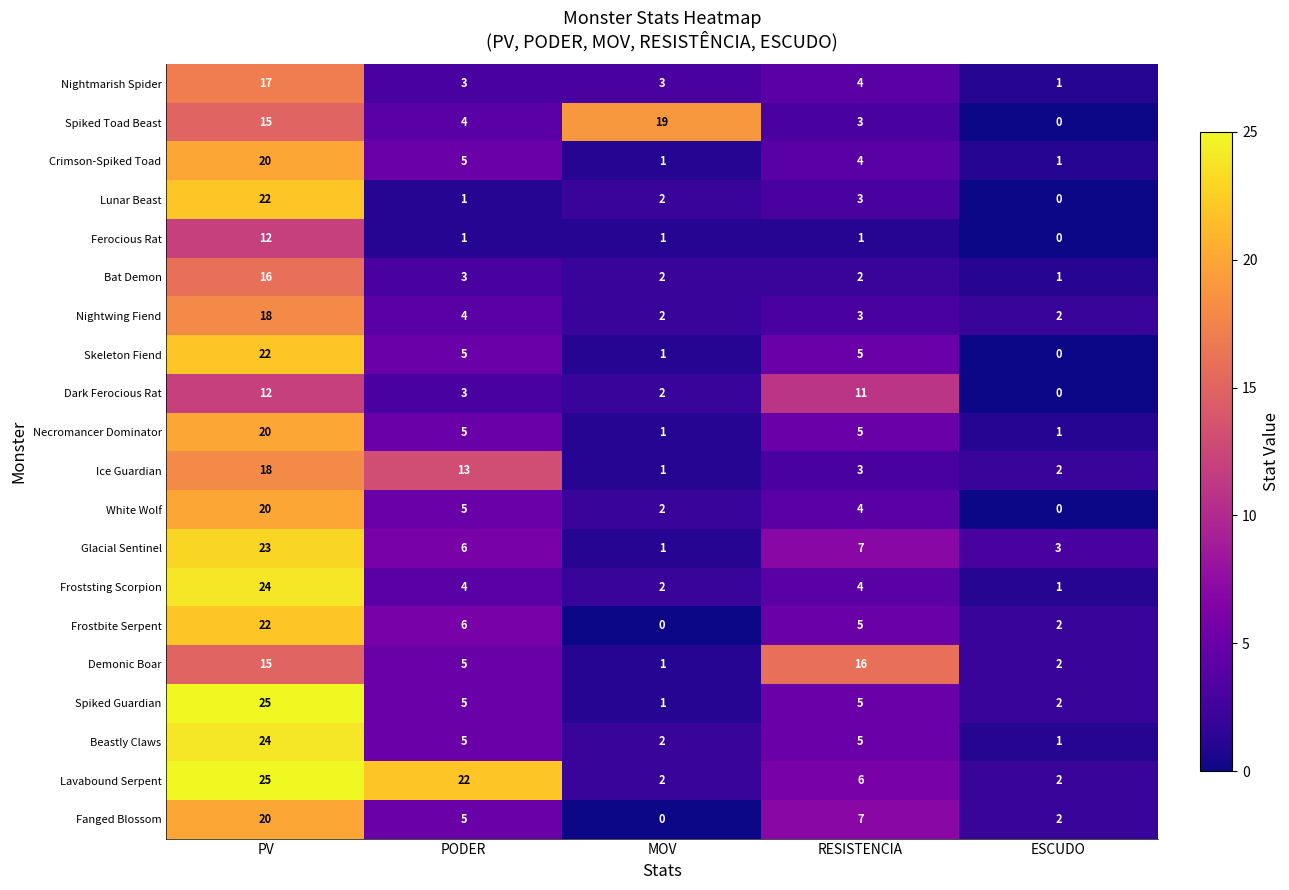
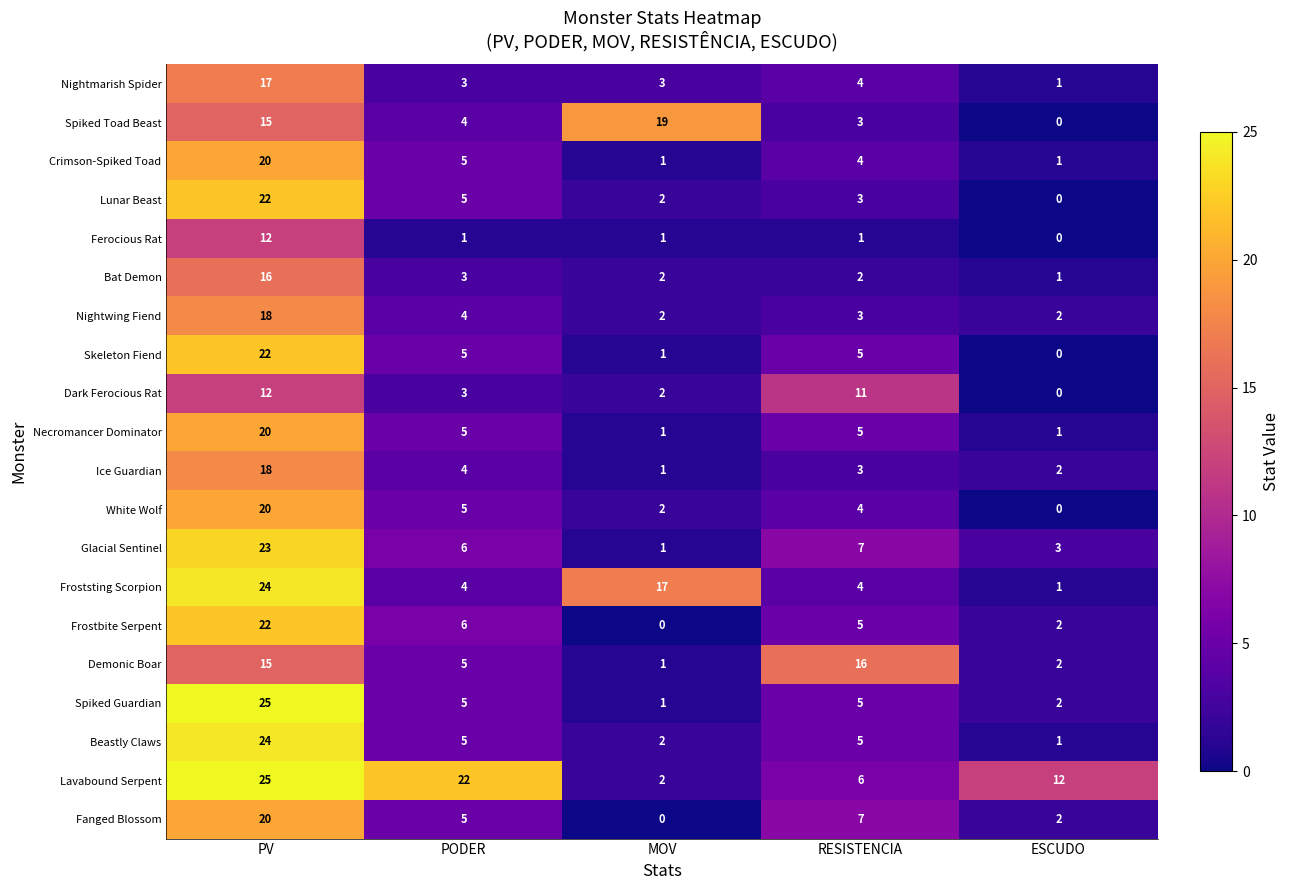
  {
    "Nightmarish Spider": {
      "PV": 17,
      "PODER": 3,
      "MOV": 3,
      "RESISTENCIA": 4,
      "ESCUDO": 1
    },
    "Spiked Toad Beast": {
      "PV": 15,
      "PODER": 4,
      "MOV": 19,
      "RESISTENCIA": 3,
      "ESCUDO": 0
    },
    "Crimson-Spiked Toad": {
      "PV": 20,
      "PODER": 5,
      "MOV": 1,
      "RESISTENCIA": 4,
      "ESCUDO": 1
    },
    "Lunar Beast": {
      "PV": 22,
-     "PODER": 1,
+     "PODER": 5,
      "MOV": 2,
      "RESISTENCIA": 3,
      "ESCUDO": 0
    },
    "Ferocious Rat": {
      "PV": 12,
      "PODER": 1,
      "MOV": 1,
      "RESISTENCIA": 1,
      "ESCUDO": 0
    },
    "Bat Demon": {
      "PV": 16,
      "PODER": 3,
      "MOV": 2,
      "RESISTENCIA": 2,
      "ESCUDO": 1
    },
    "Nightwing Fiend": {
      "PV": 18,
      "PODER": 4,
      "MOV": 2,
      "RESISTENCIA": 3,
      "ESCUDO": 2
    },
    "Skeleton Fiend": {
      "PV": 22,
      "PODER": 5,
      "MOV": 1,
      "RESISTENCIA": 5,
      "ESCUDO": 0
    },
    "Dark Ferocious Rat": {
      "PV": 12,
      "PODER": 3,
      "MOV": 2,
      "RESISTENCIA": 11,
      "ESCUDO": 0
    },
    "Necromancer Dominator": {
      "PV": 20,
      "PODER": 5,
      "MOV": 1,
      "RESISTENCIA": 5,
      "ESCUDO": 1
    },
    "Ice Guardian": {
      "PV": 18,
-     "PODER": 13,
+     "PODER": 4,
      "MOV": 1,
      "RESISTENCIA": 3,
      "ESCUDO": 2
    },
    "White Wolf": {
      "PV": 20,
      "PODER": 5,
      "MOV": 2,
      "RESISTENCIA": 4,
      "ESCUDO": 0
    },
    "Glacial Sentinel": {
      "PV": 23,
      "PODER": 6,
      "MOV": 1,
      "RESISTENCIA": 7,
      "ESCUDO": 3
    },
    "Froststing Scorpion": {
      "PV": 24,
      "PODER": 4,
-     "MOV": 2,
+     "MOV": 17,
      "RESISTENCIA": 4,
      "ESCUDO": 1
    },
    "Frostbite Serpent": {
      "PV": 22,
      "PODER": 6,
      "MOV": 0,
      "RESISTENCIA": 5,
      "ESCUDO": 2
    },
    "Demonic Boar": {
      "PV": 15,
      "PODER": 5,
      "MOV": 1,
      "RESISTENCIA": 16,
      "ESCUDO": 2
    },
    "Spiked Guardian": {
      "PV": 25,
      "PODER": 5,
      "MOV": 1,
      "RESISTENCIA": 5,
      "ESCUDO": 2
    },
    "Beastly Claws": {
      "PV": 24,
      "PODER": 5,
      "MOV": 2,
      "RESISTENCIA": 5,
      "ESCUDO": 1
    },
    "Lavabound Serpent": {
      "PV": 25,
      "PODER": 22,
      "MOV": 2,
      "RESISTENCIA": 6,
-     "ESCUDO": 2
+     "ESCUDO": 12
    },
    "Fanged Blossom": {
      "PV": 20,
      "PODER": 5,
      "MOV": 0,
      "RESISTENCIA": 7,
      "ESCUDO": 2
    }
  }
